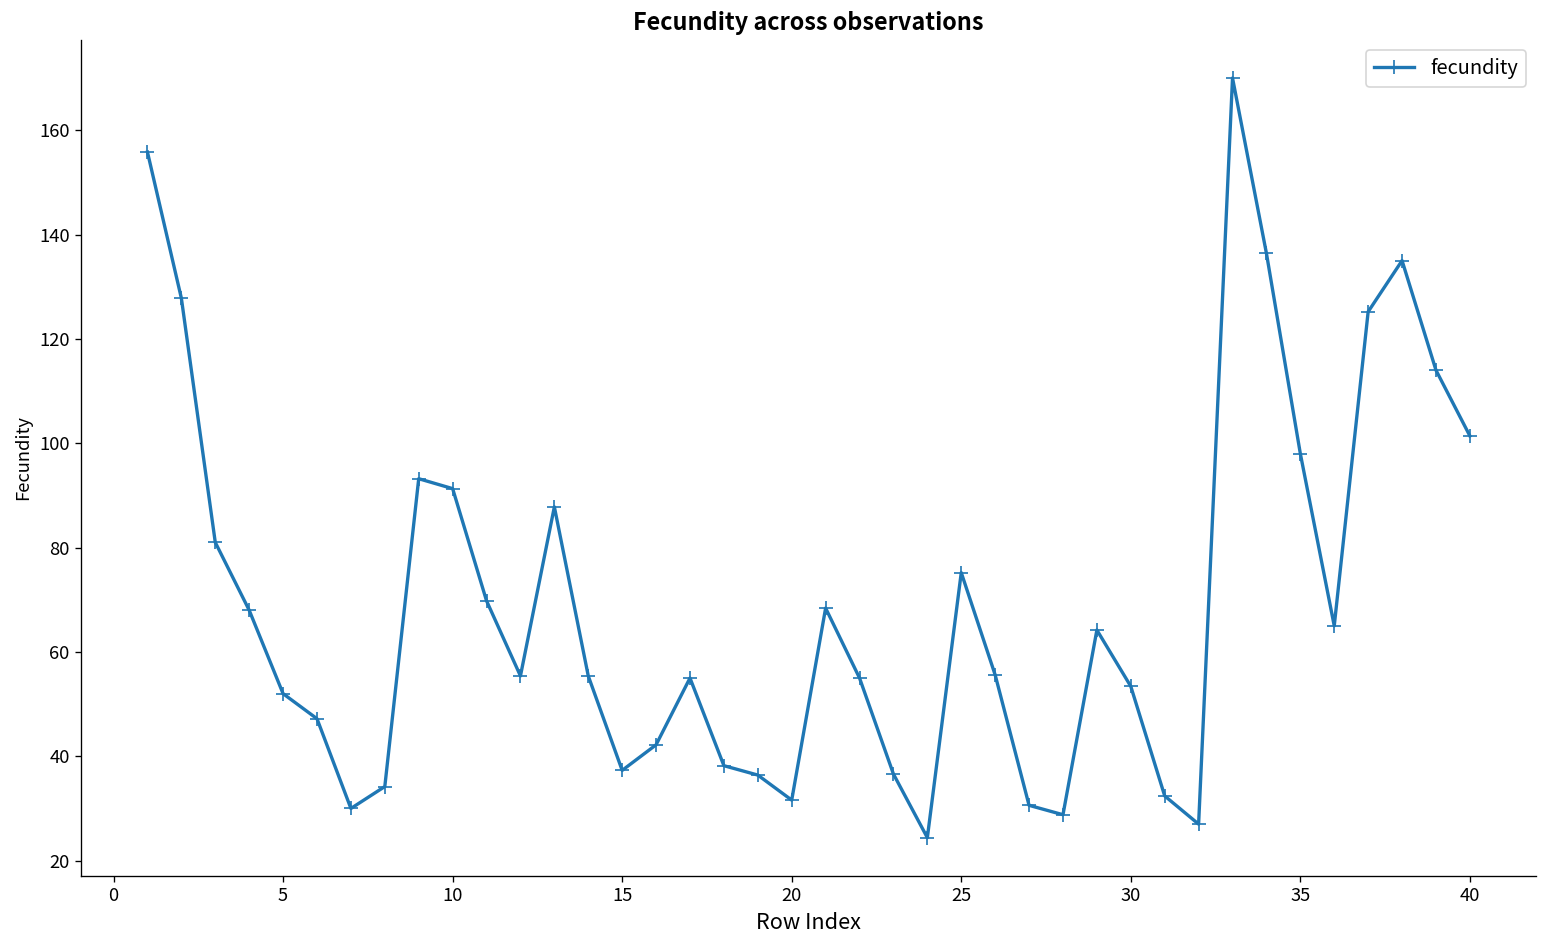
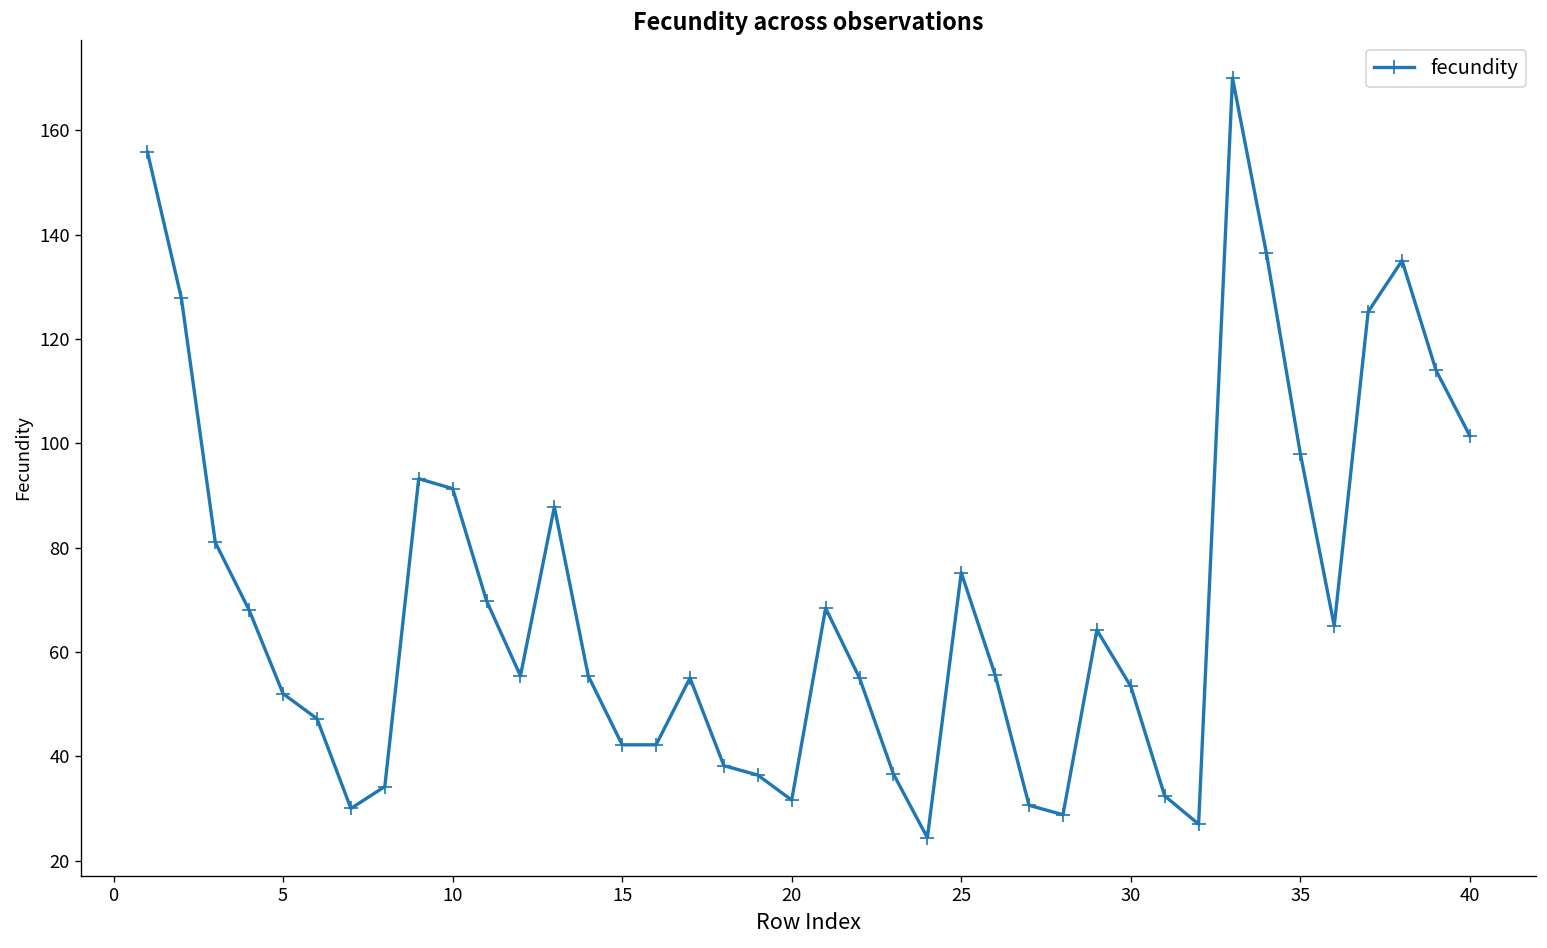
  {
    "5": 52,
    "10": 91,
-   "15": 37,
+   "15": 42,
    "20": 32,
    "25": 75,
    "30": 53,
    "35": 98,
    "40": 101
  }
